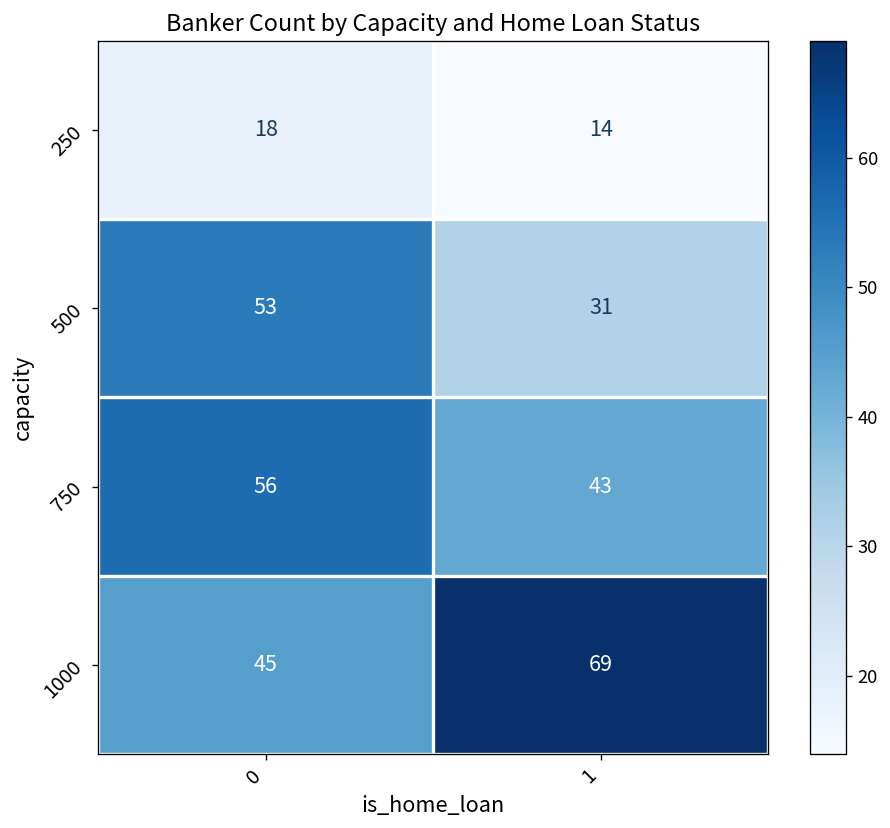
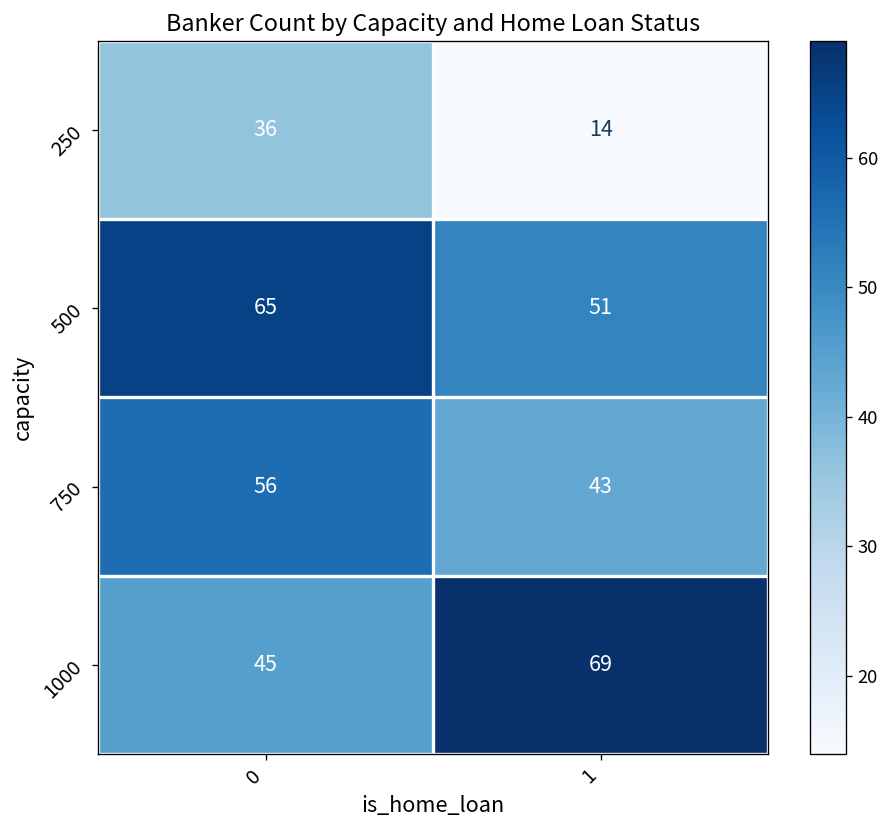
  {
    "250": {
-     "0": 18,
+     "0": 36,
      "1": 14
    },
    "500": {
-     "0": 53,
-     "1": 31
+     "0": 65,
+     "1": 51
    },
    "750": {
      "0": 56,
      "1": 43
    },
    "1000": {
      "0": 45,
      "1": 69
    }
  }
